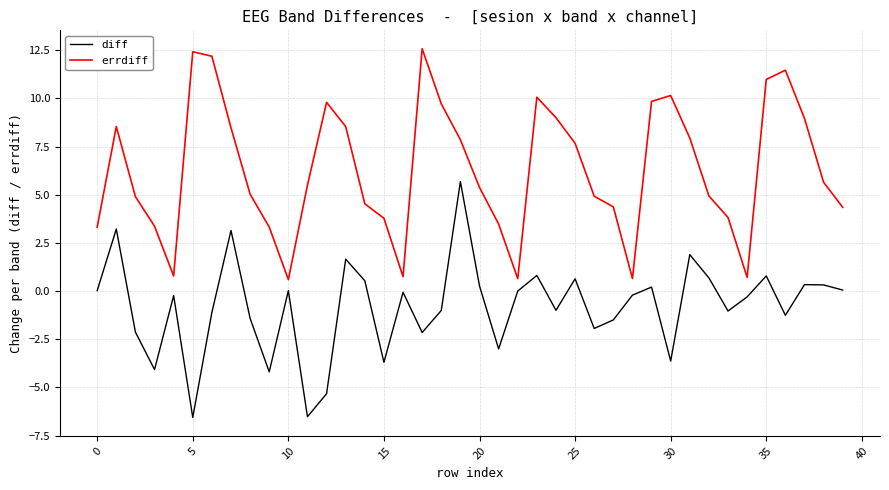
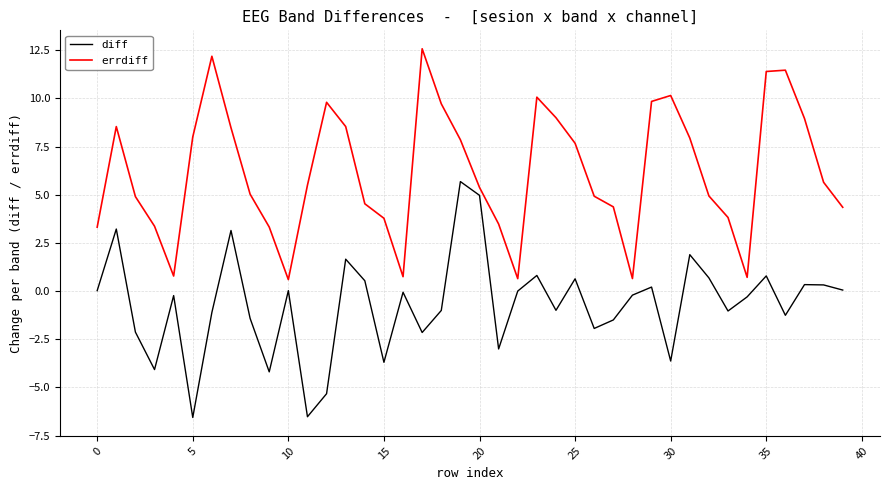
  {
    "diff": {
      "0": 0.0,
      "5": -6.6,
      "10": 0.0,
      "15": -3.7,
-     "20": 0.3,
+     "20": 5.0,
      "25": 0.6,
      "30": -3.6,
      "35": 0.8
    },
    "errdiff": {
      "0": 3.3,
-     "5": 12.4,
+     "5": 8.0,
      "10": 0.6,
      "15": 3.8,
      "20": 5.4,
      "25": 7.7,
      "30": 10.1,
-     "35": 11.0
+     "35": 11.4
    }
  }
